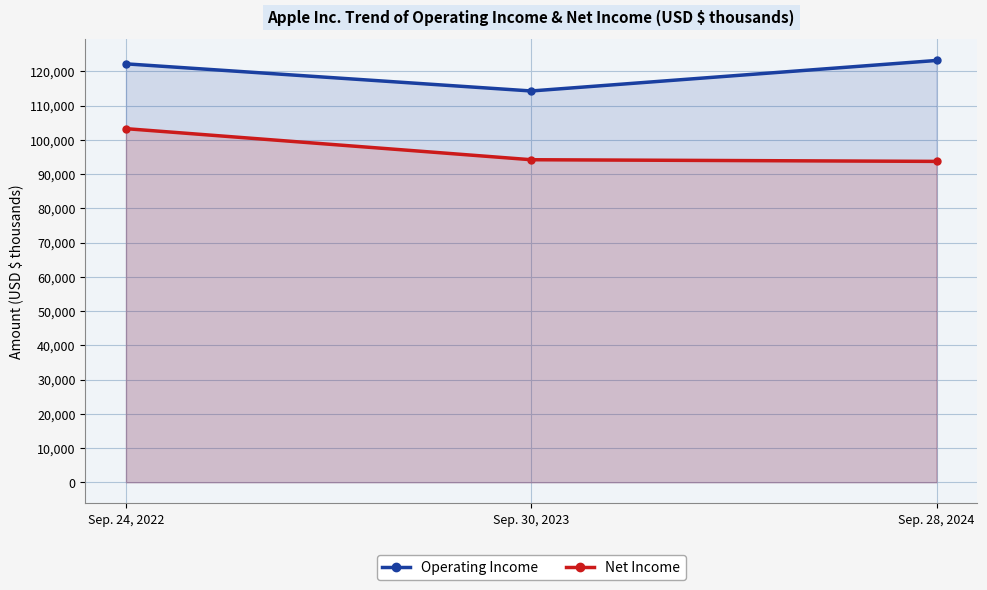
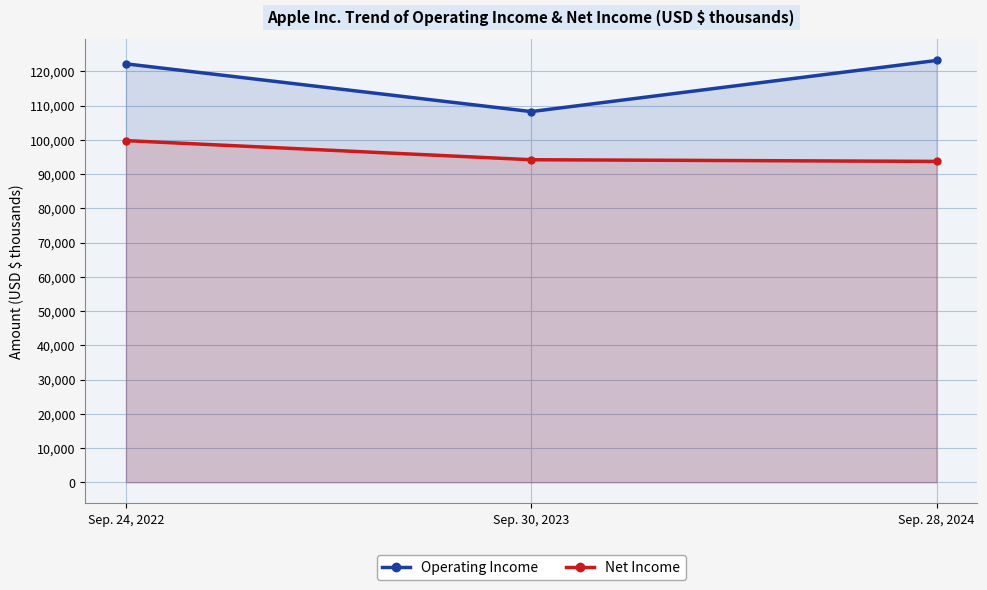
  {
    "Operating Income": {
      "Sep. 24, 2022": "122,000",
-     "Sep. 30, 2023": "114,000",
+     "Sep. 30, 2023": "108,000",
      "Sep. 28, 2024": "123,000"
    },
    "Net Income": {
-     "Sep. 24, 2022": "103,000",
+     "Sep. 24, 2022": "100,000",
      "Sep. 30, 2023": "94,000",
      "Sep. 28, 2024": "94,000"
    }
  }
